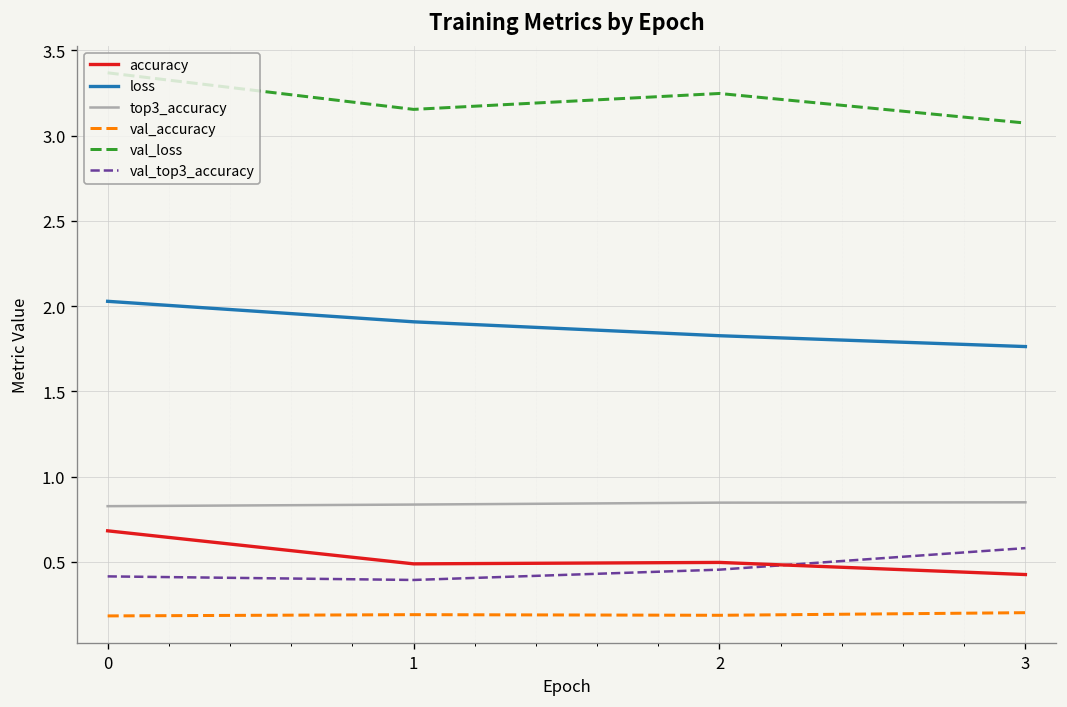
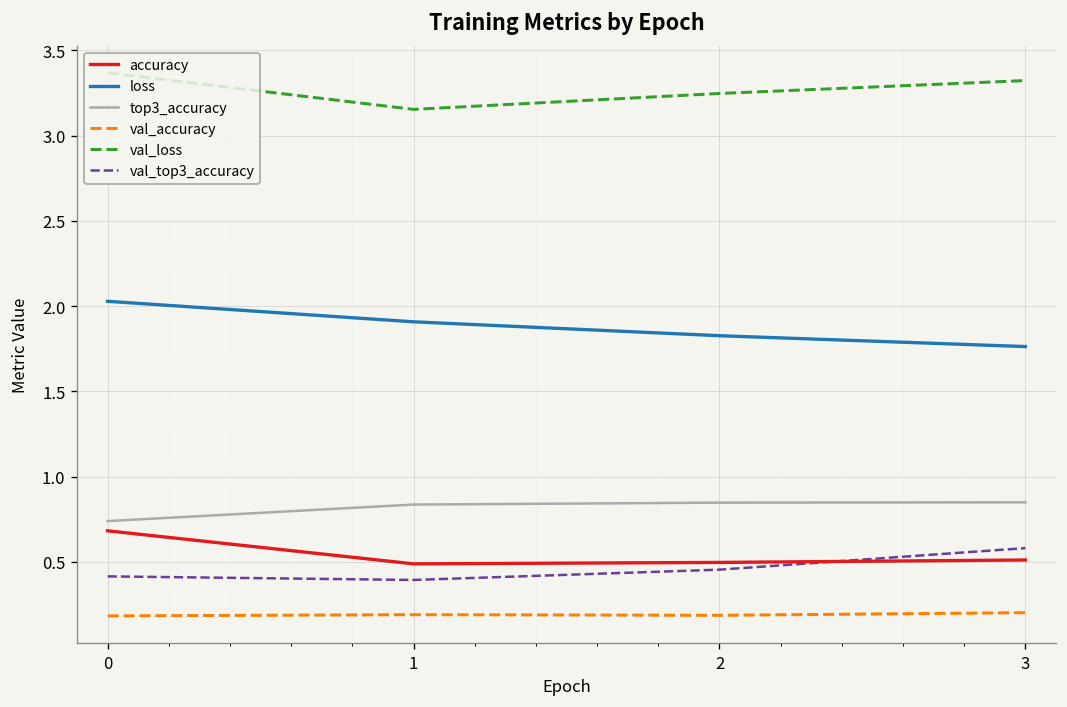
  {
    "accuracy": {
      "0": 0.68,
      "1": 0.49,
      "2": 0.50,
-     "3": 0.43
+     "3": 0.51
    },
    "loss": {
      "0": 2.03,
      "1": 1.91,
      "2": 1.83,
      "3": 1.76
    },
    "top3_accuracy": {
-     "0": 0.83,
+     "0": 0.74,
      "1": 0.84,
      "2": 0.85,
      "3": 0.85
    },
    "val_accuracy": {
      "0": 0.18,
      "1": 0.19,
      "2": 0.19,
      "3": 0.20
    },
    "val_loss": {
      "1": 3.15,
      "2": 3.25,
-     "3": 3.07
+     "3": 3.32
    },
    "val_top3_accuracy": {
      "0": 0.41,
      "1": 0.39,
      "2": 0.45,
      "3": 0.58
    }
  }
